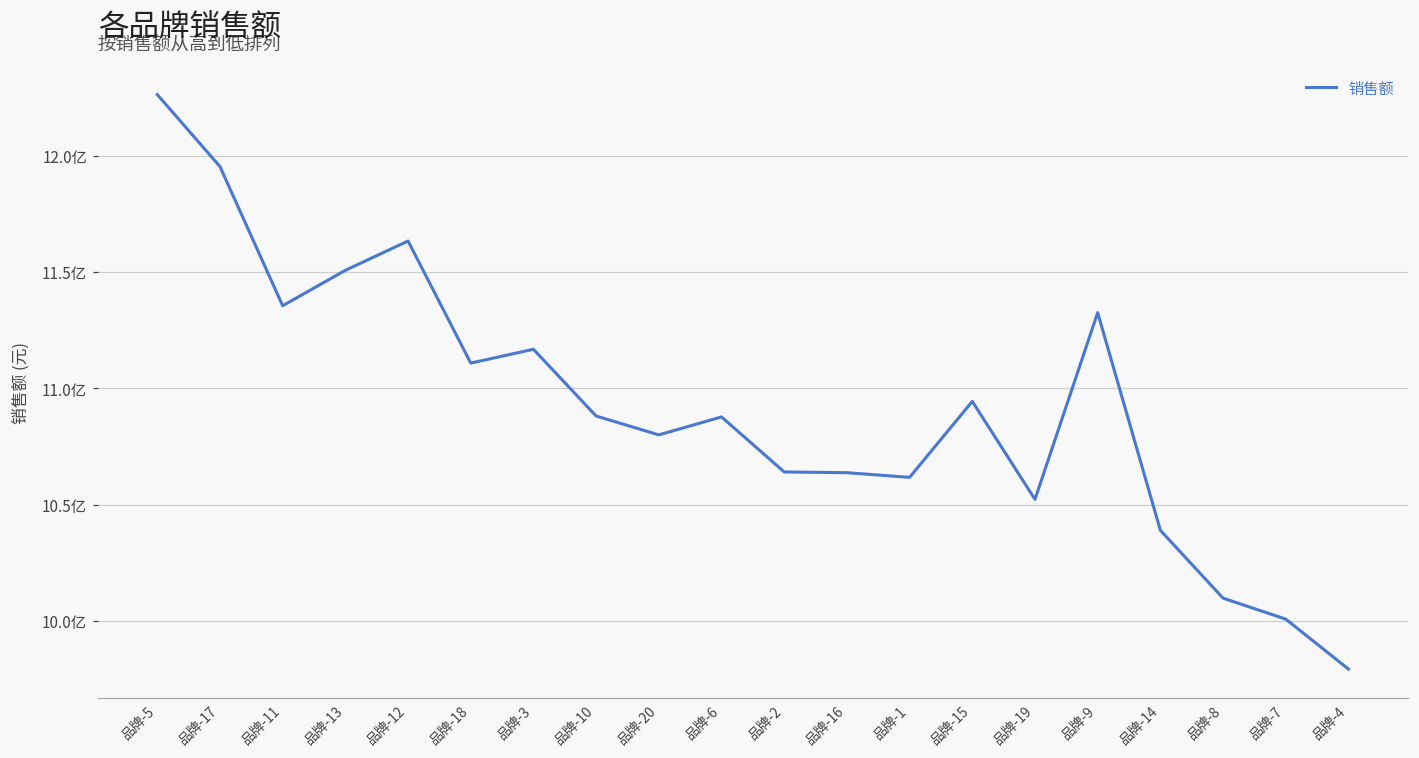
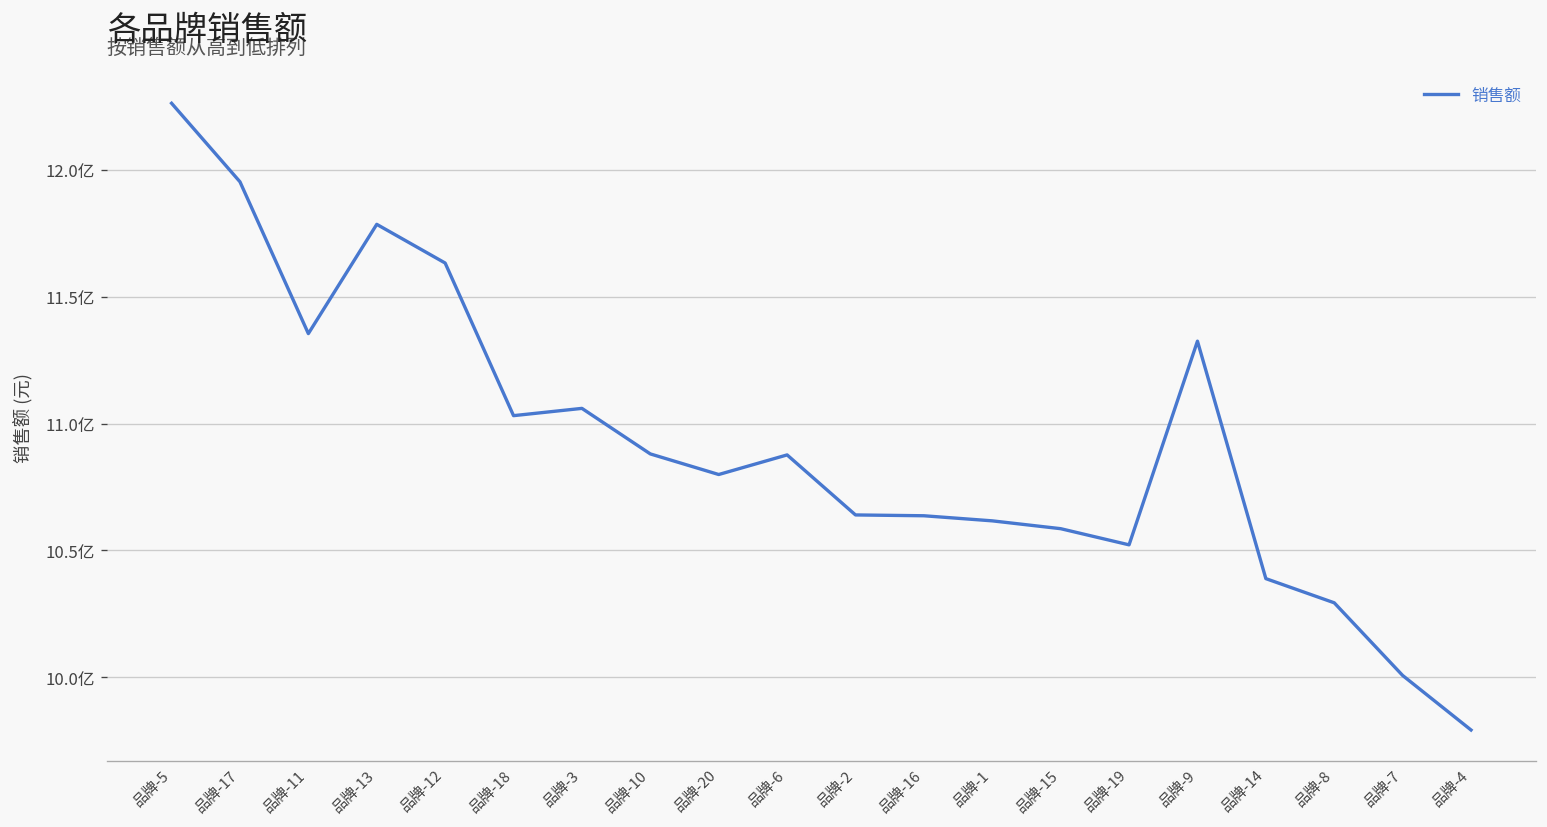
  {
    "品牌-5": "12.26亿",
    "品牌-17": "11.95亿",
    "品牌-11": "11.35亿",
-   "品牌-13": "11.51亿",
+   "品牌-13": "11.79亿",
    "品牌-12": "11.63亿",
-   "品牌-18": "11.11亿",
-   "品牌-3": "11.17亿",
+   "品牌-18": "11.03亿",
+   "品牌-3": "11.06亿",
    "品牌-10": "10.88亿",
    "品牌-20": "10.80亿",
    "品牌-6": "10.88亿",
    "品牌-2": "10.64亿",
    "品牌-16": "10.64亿",
    "品牌-1": "10.62亿",
-   "品牌-15": "10.94亿",
+   "品牌-15": "10.59亿",
    "品牌-19": "10.52亿",
    "品牌-9": "11.32亿",
    "品牌-14": "10.39亿",
-   "品牌-8": "10.10亿",
+   "品牌-8": "10.29亿",
    "品牌-7": "10.01亿",
    "品牌-4": "9.79亿"
  }
